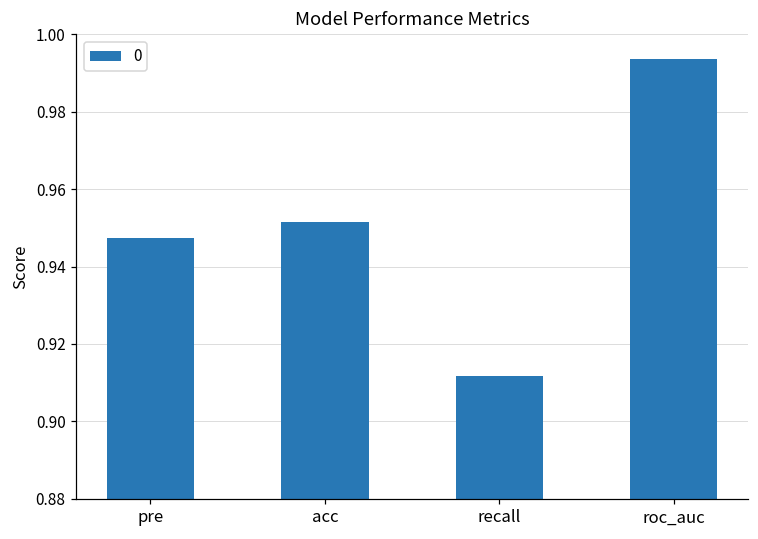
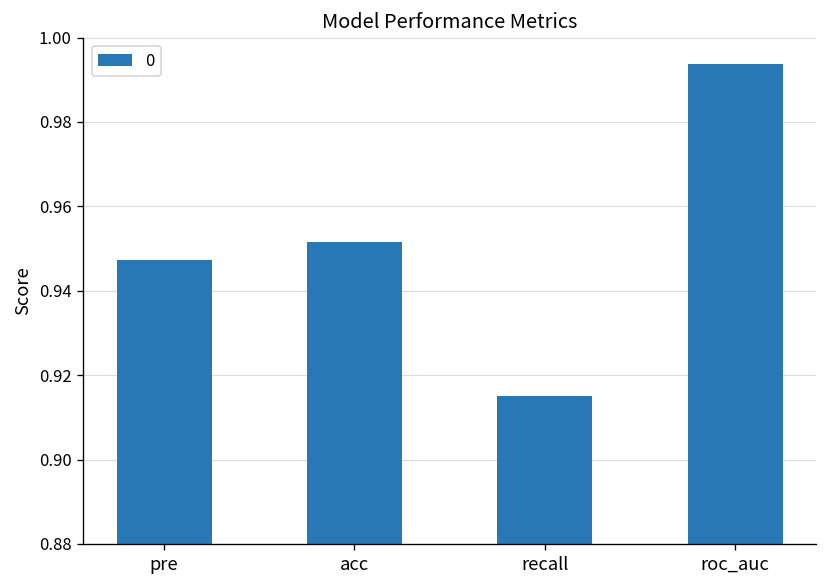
  {
    "pre": 0.947,
    "acc": 0.952,
-   "recall": 0.912,
+   "recall": 0.915,
    "roc_auc": 0.994
  }
